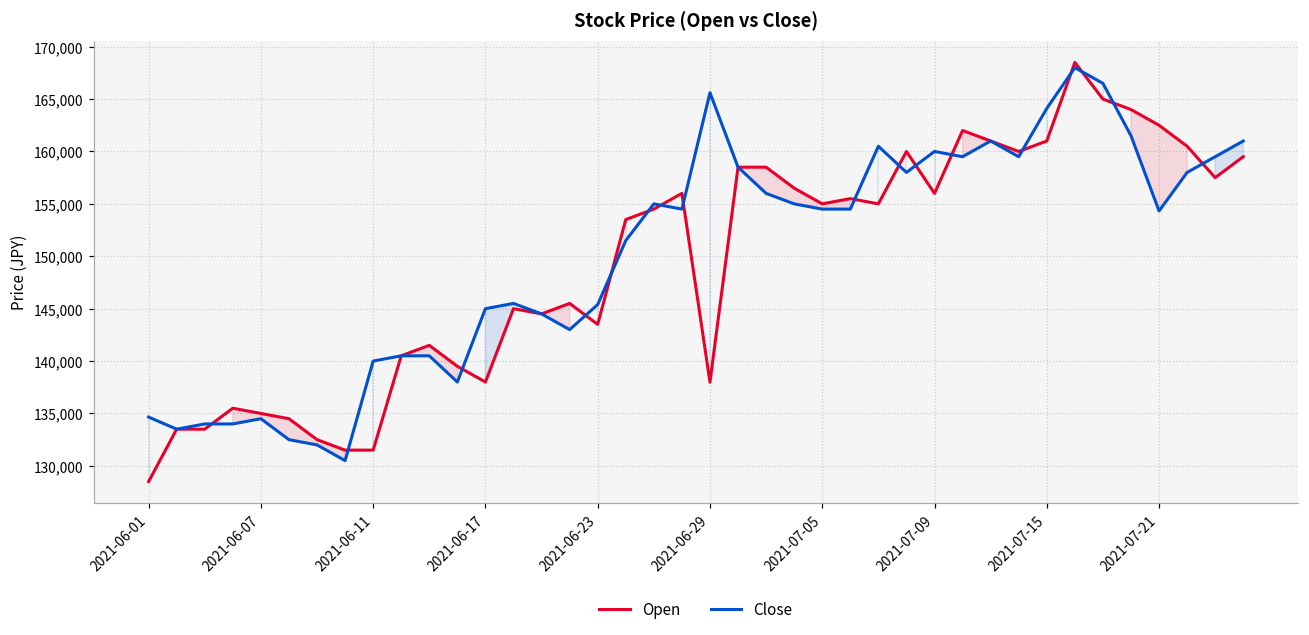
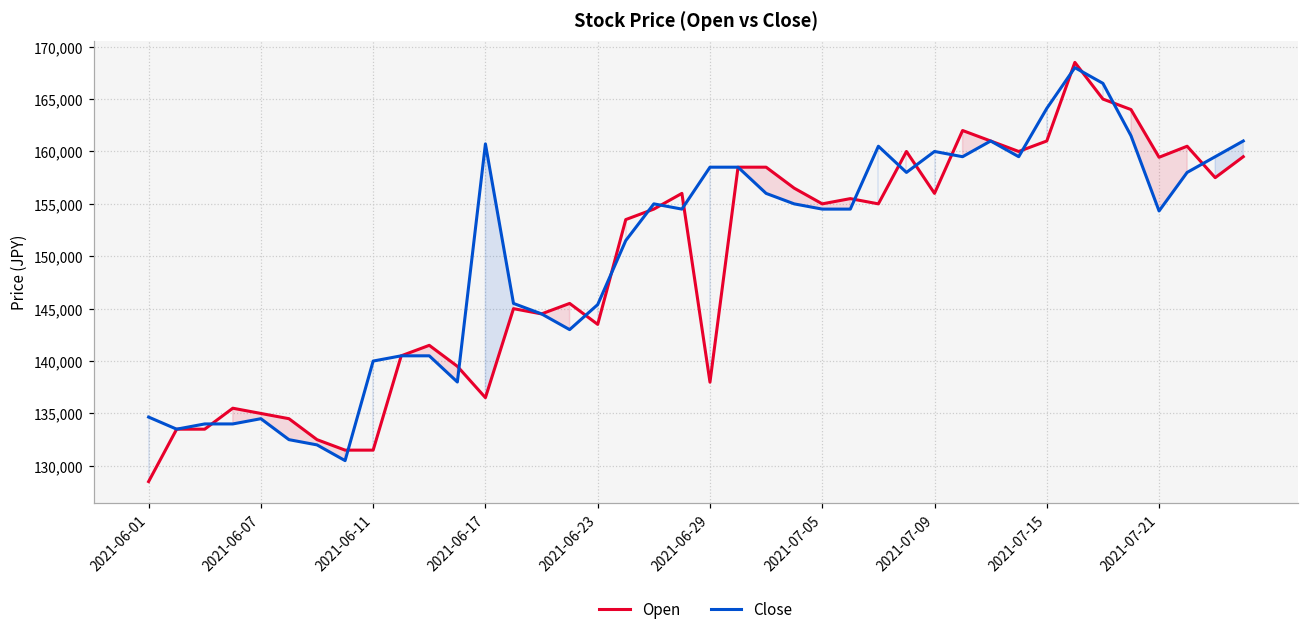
  {
    "Open": {
      "2021-06-01": "129,000",
      "2021-06-07": "135,000",
      "2021-06-11": "132,000",
-     "2021-06-17": "138,000",
+     "2021-06-17": "137,000",
      "2021-06-23": "144,000",
      "2021-06-29": "138,000",
      "2021-07-05": "155,000",
      "2021-07-09": "156,000",
      "2021-07-15": "161,000",
-     "2021-07-21": "163,000"
+     "2021-07-21": "159,000"
    },
    "Close": {
      "2021-06-01": "135,000",
      "2021-06-07": "135,000",
      "2021-06-11": "140,000",
-     "2021-06-17": "145,000",
+     "2021-06-17": "161,000",
      "2021-06-23": "145,000",
-     "2021-06-29": "166,000",
+     "2021-06-29": "159,000",
      "2021-07-05": "155,000",
      "2021-07-09": "160,000",
      "2021-07-15": "164,000",
      "2021-07-21": "154,000"
    }
  }
